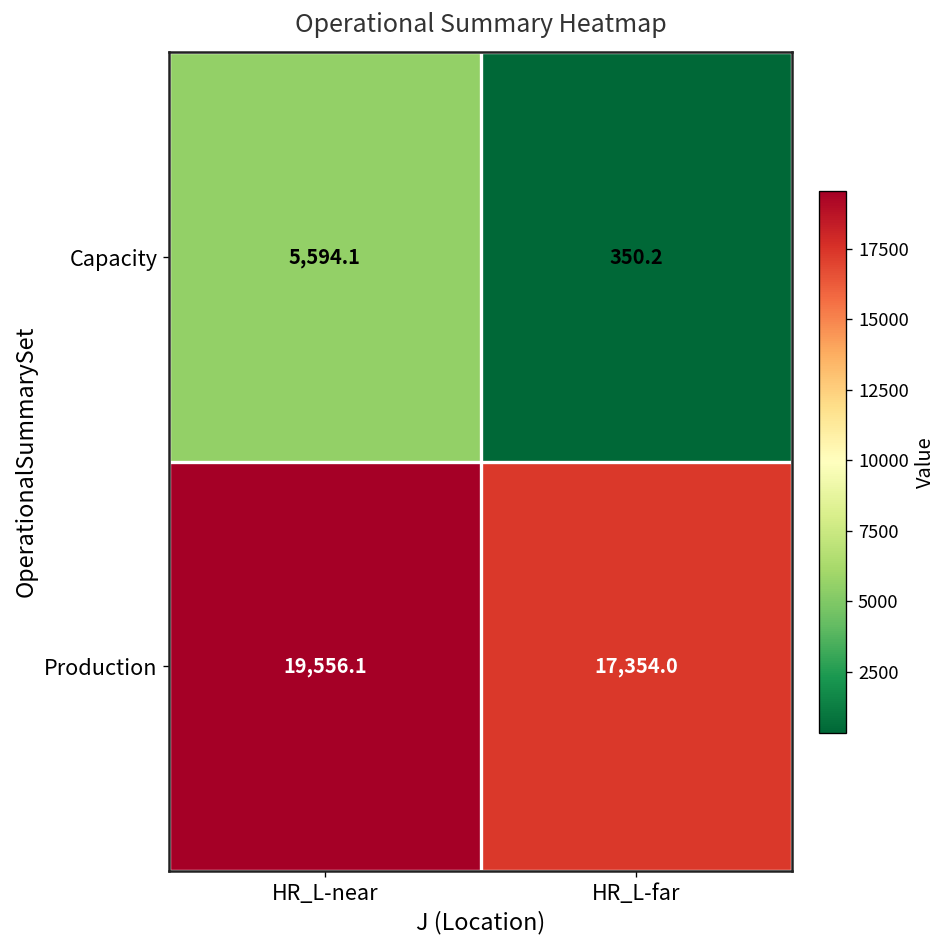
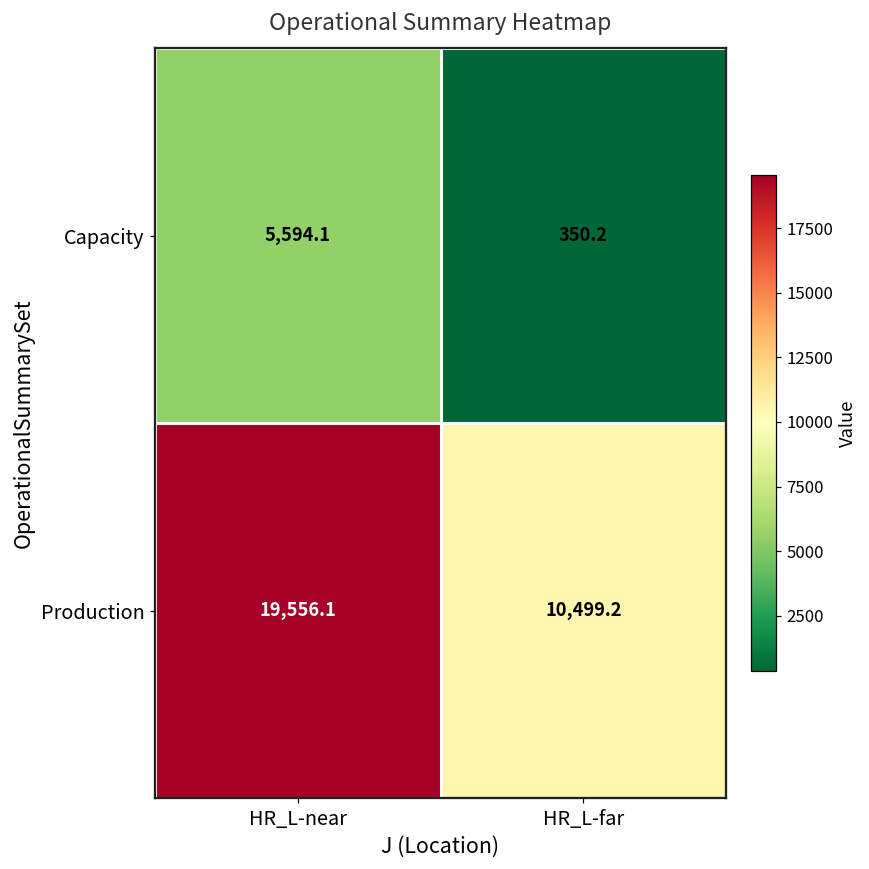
  {
    "Capacity": {
      "HR_L-near": "5,594.1",
      "HR_L-far": "350.2"
    },
    "Production": {
      "HR_L-near": "19,556.1",
-     "HR_L-far": "17,354.0"
+     "HR_L-far": "10,499.2"
    }
  }
